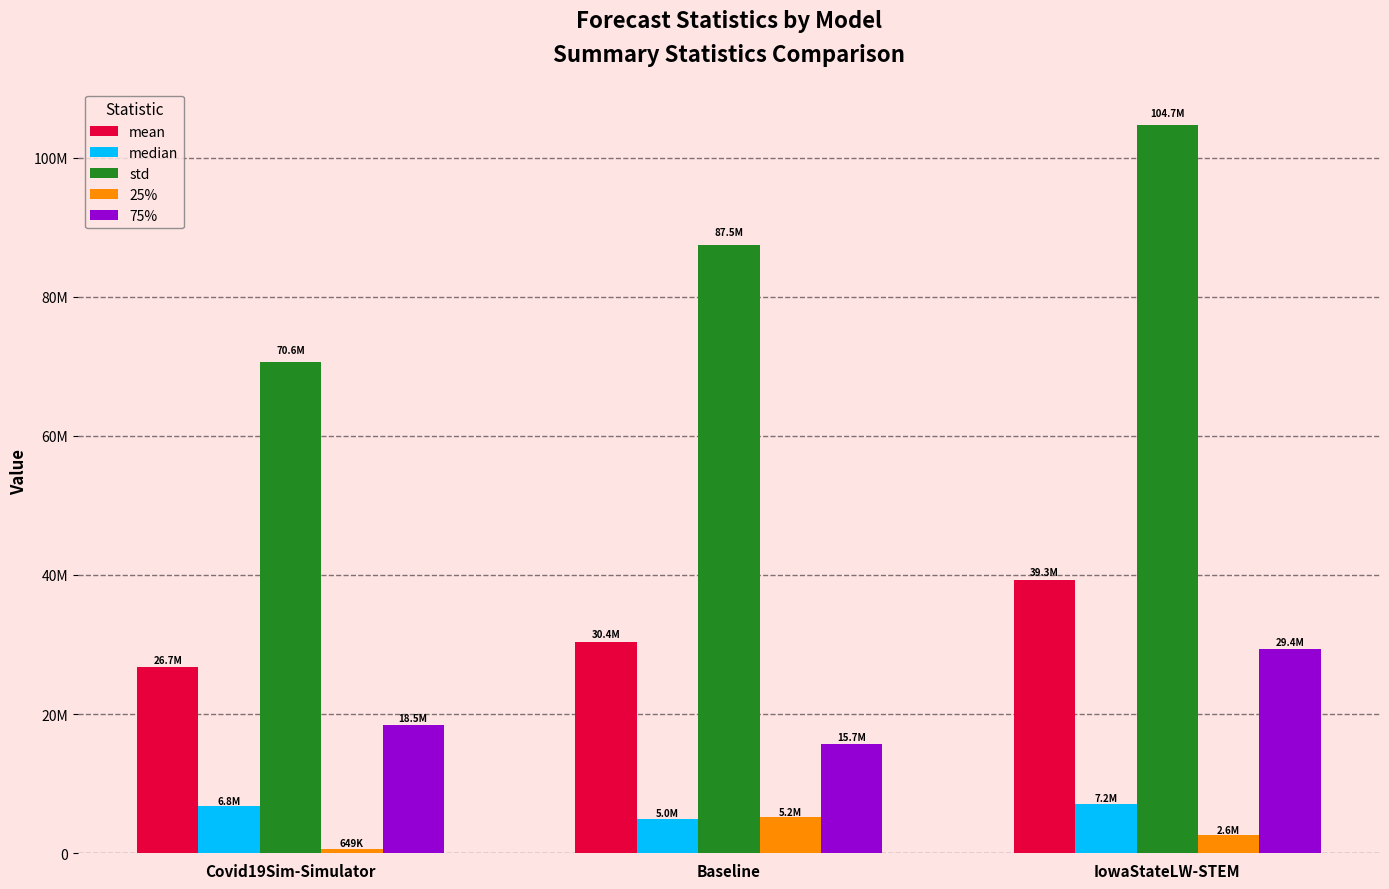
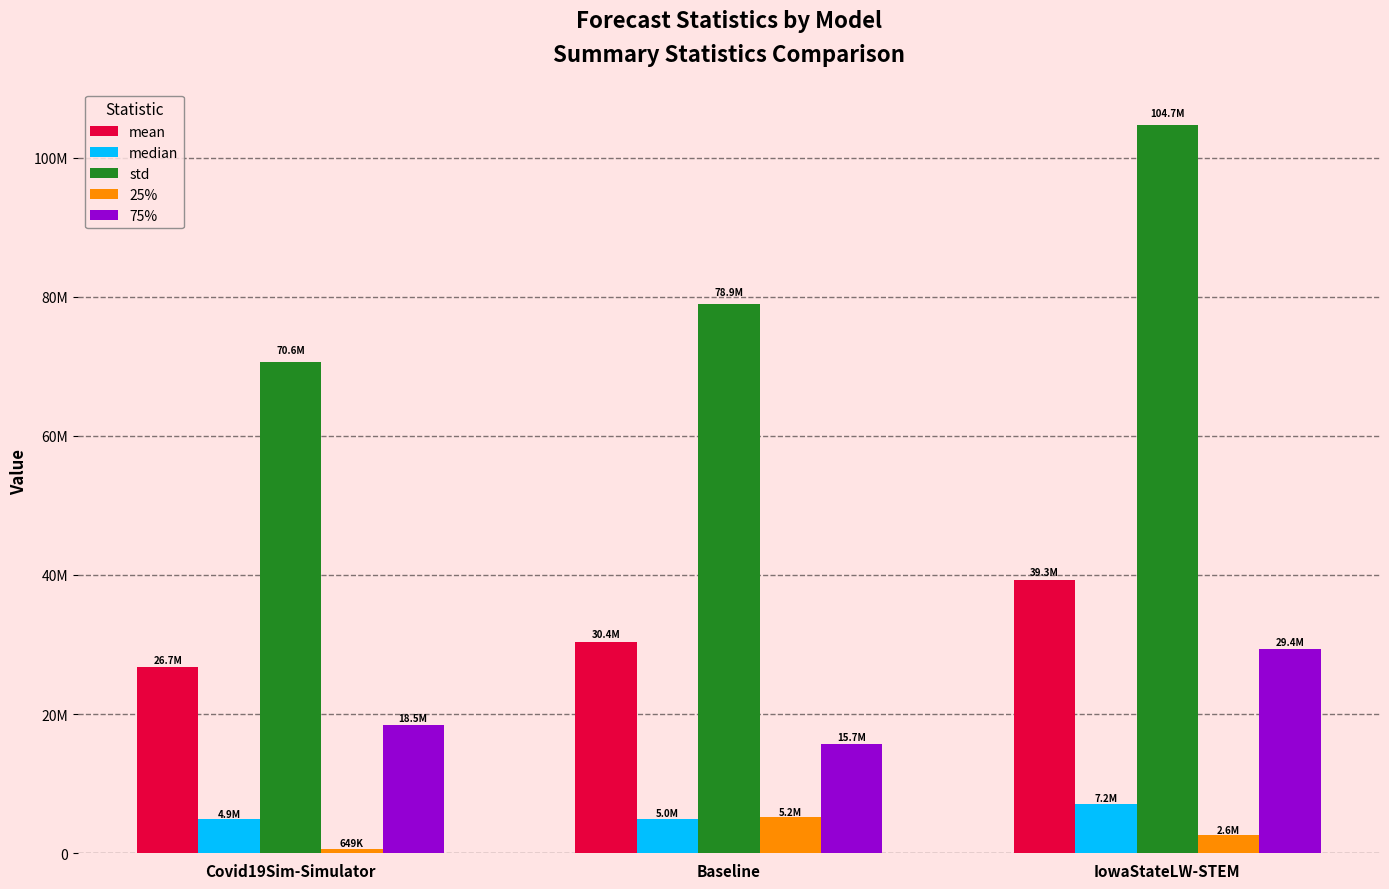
  {
    "mean": {
      "Covid19Sim-Simulator": "26.7M",
      "Baseline": "30.4M",
      "IowaStateLW-STEM": "39.3M"
    },
    "median": {
-     "Covid19Sim-Simulator": "6.8M",
+     "Covid19Sim-Simulator": "4.9M",
      "Baseline": "5.0M",
      "IowaStateLW-STEM": "7.2M"
    },
    "std": {
      "Covid19Sim-Simulator": "70.6M",
-     "Baseline": "87.5M",
+     "Baseline": "78.9M",
      "IowaStateLW-STEM": "104.7M"
    },
    "25%": {
      "Covid19Sim-Simulator": "649K",
      "Baseline": "5.2M",
      "IowaStateLW-STEM": "2.6M"
    },
    "75%": {
      "Covid19Sim-Simulator": "18.5M",
      "Baseline": "15.7M",
      "IowaStateLW-STEM": "29.4M"
    }
  }
